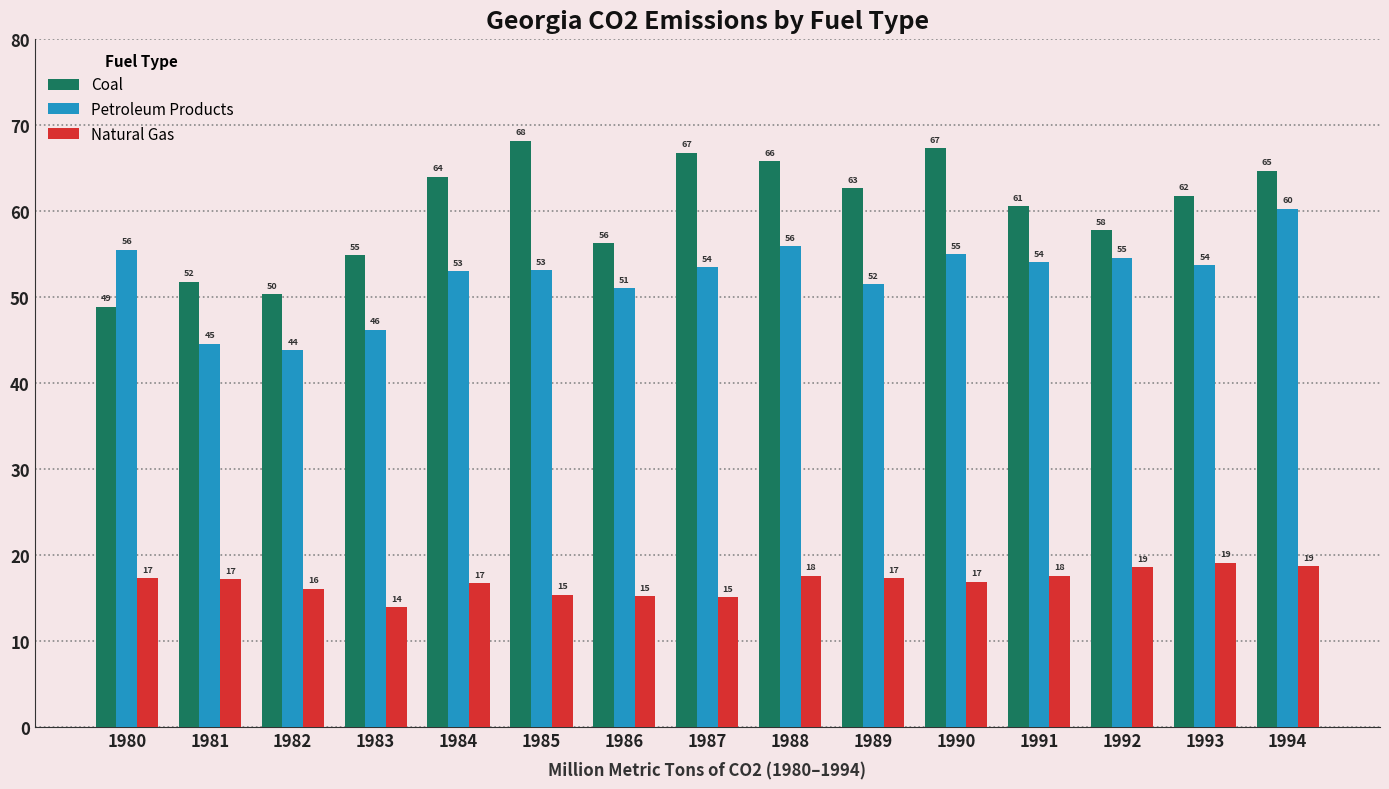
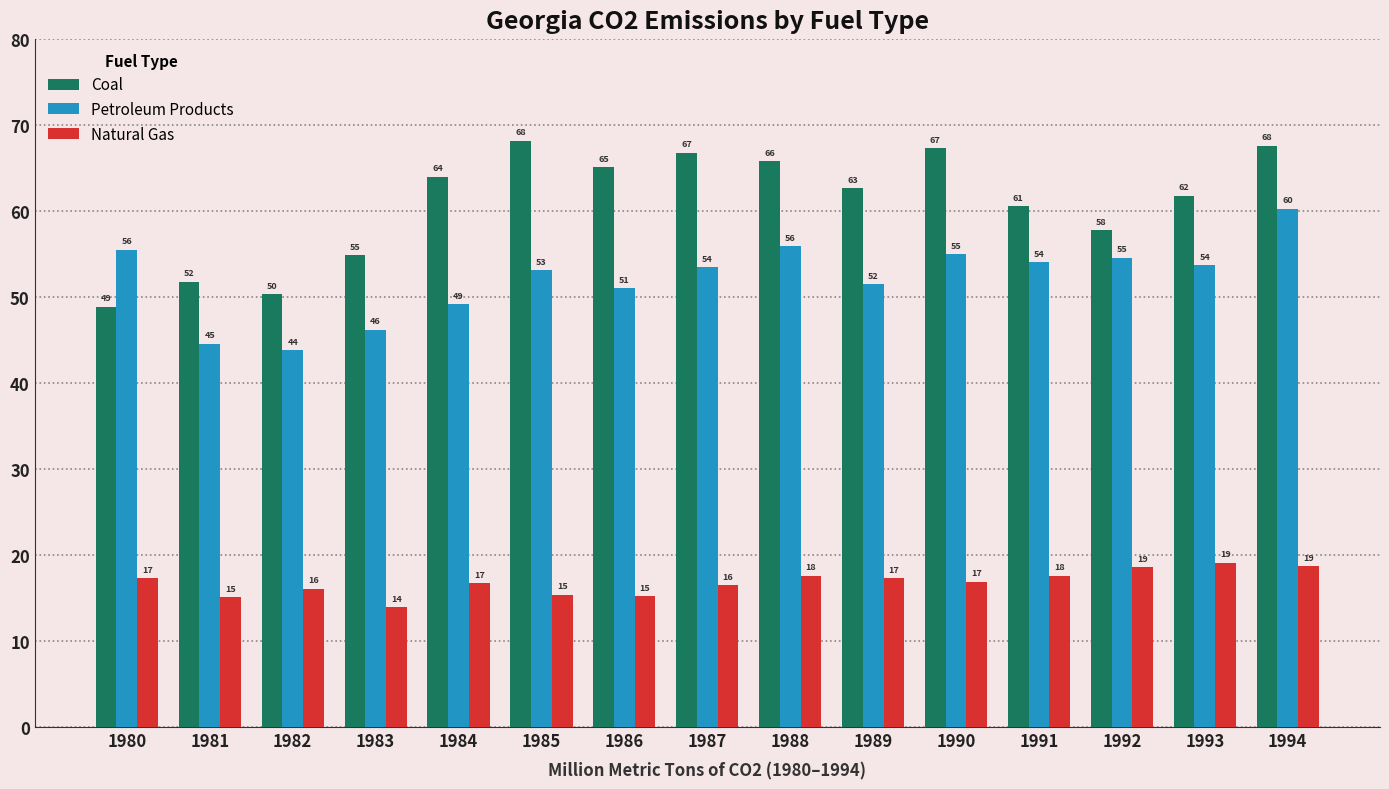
  {
    "Coal": {
      "1980": 49,
      "1981": 52,
      "1982": 50,
      "1983": 55,
      "1984": 64,
      "1985": 68,
-     "1986": 56,
+     "1986": 65,
      "1987": 67,
      "1988": 66,
      "1989": 63,
      "1990": 67,
      "1991": 61,
      "1992": 58,
      "1993": 62,
-     "1994": 65
+     "1994": 68
    },
    "Petroleum Products": {
      "1980": 56,
      "1981": 45,
      "1982": 44,
      "1983": 46,
-     "1984": 53,
+     "1984": 49,
      "1985": 53,
      "1986": 51,
      "1987": 54,
      "1988": 56,
      "1989": 52,
      "1990": 55,
      "1991": 54,
      "1992": 55,
      "1993": 54,
      "1994": 60
    },
    "Natural Gas": {
      "1980": 17,
-     "1981": 17,
+     "1981": 15,
      "1982": 16,
      "1983": 14,
      "1984": 17,
      "1985": 15,
      "1986": 15,
-     "1987": 15,
+     "1987": 16,
      "1988": 18,
      "1989": 17,
      "1990": 17,
      "1991": 18,
      "1992": 19,
      "1993": 19,
      "1994": 19
    }
  }
